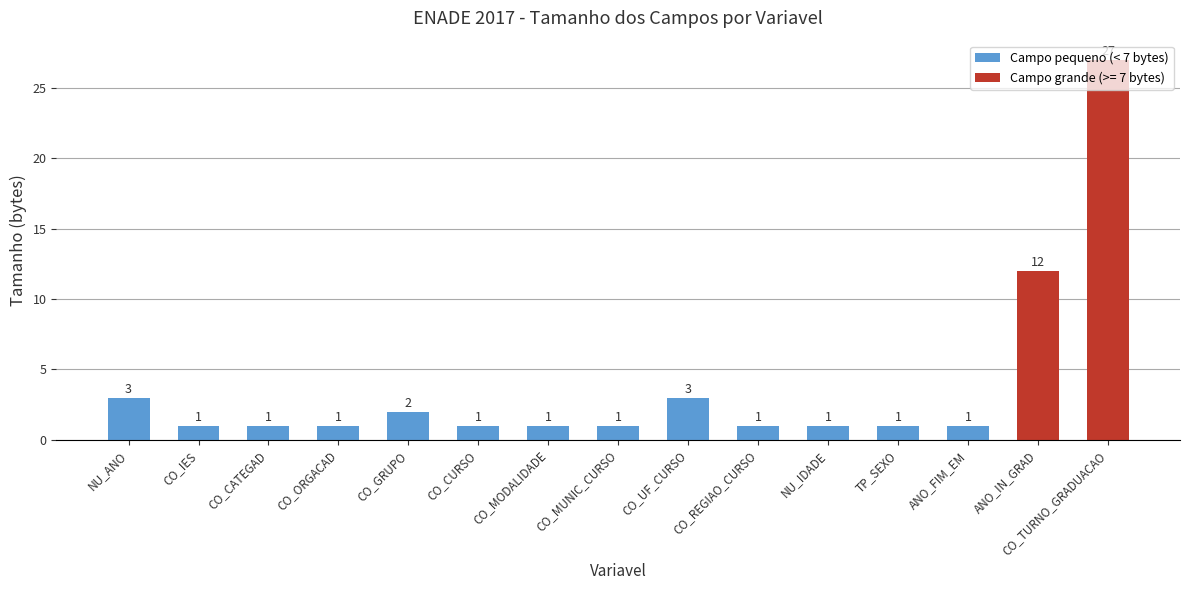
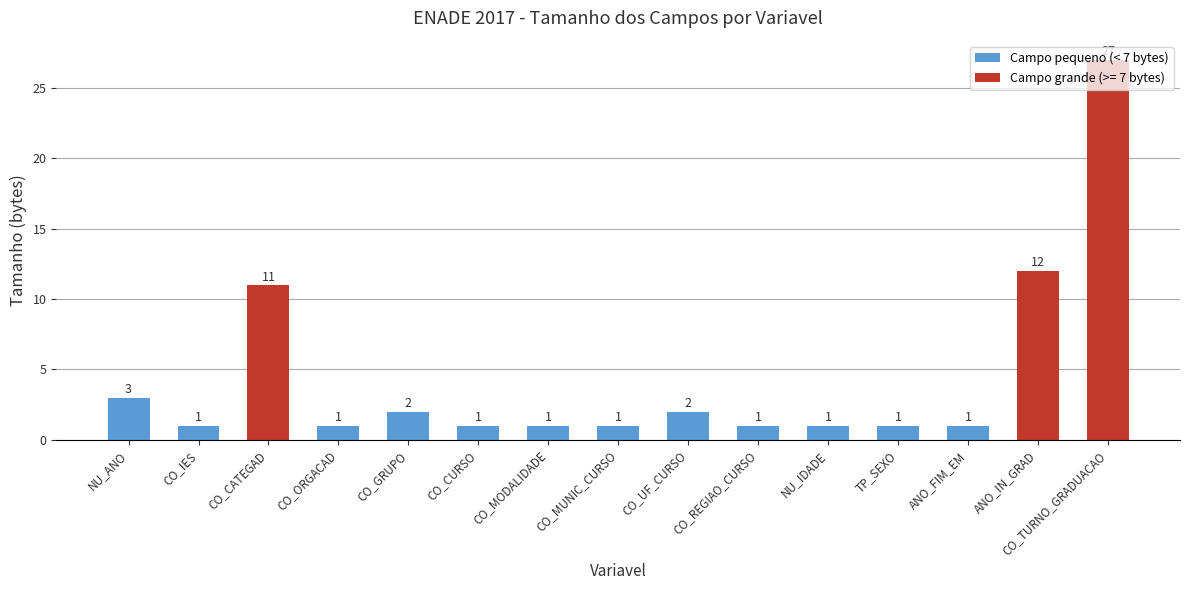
  {
    "NU_ANO": 3,
    "CO_IES": 1,
-   "CO_CATEGAD": 1,
+   "CO_CATEGAD": 11,
    "CO_ORGACAD": 1,
    "CO_GRUPO": 2,
    "CO_CURSO": 1,
    "CO_MODALIDADE": 1,
    "CO_MUNIC_CURSO": 1,
-   "CO_UF_CURSO": 3,
+   "CO_UF_CURSO": 2,
    "CO_REGIAO_CURSO": 1,
    "NU_IDADE": 1,
    "TP_SEXO": 1,
    "ANO_FIM_EM": 1,
    "ANO_IN_GRAD": 12
  }
